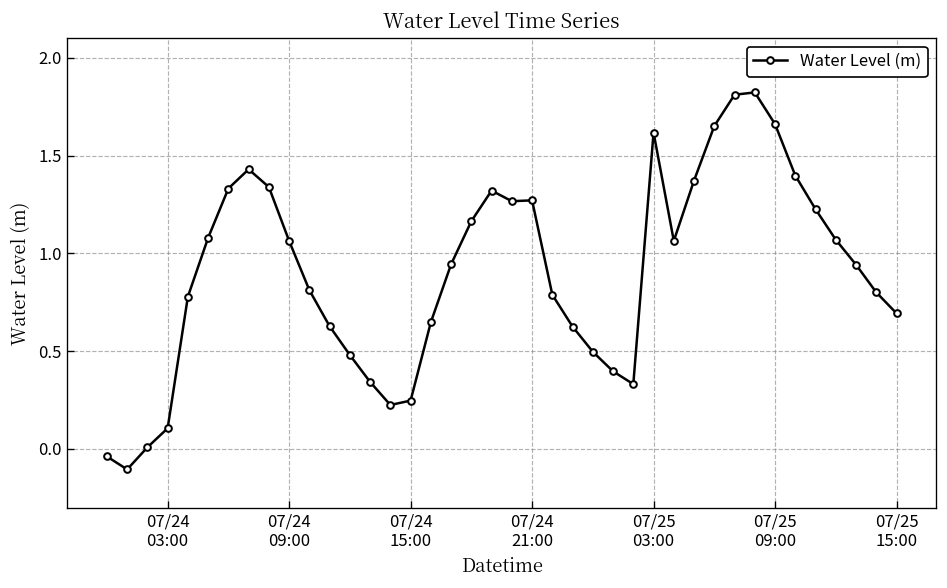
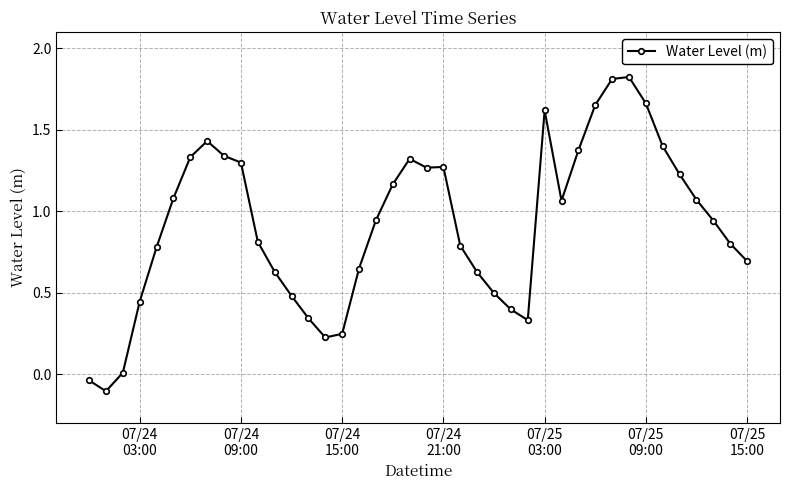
  {
-   "07/24 03:00": 0.11,
-   "07/24 09:00": 1.06,
+   "07/24 03:00": 0.44,
+   "07/24 09:00": 1.30,
    "07/24 15:00": 0.25,
    "07/24 21:00": 1.27,
    "07/25 03:00": 1.62,
    "07/25 09:00": 1.66,
    "07/25 15:00": 0.69
  }
